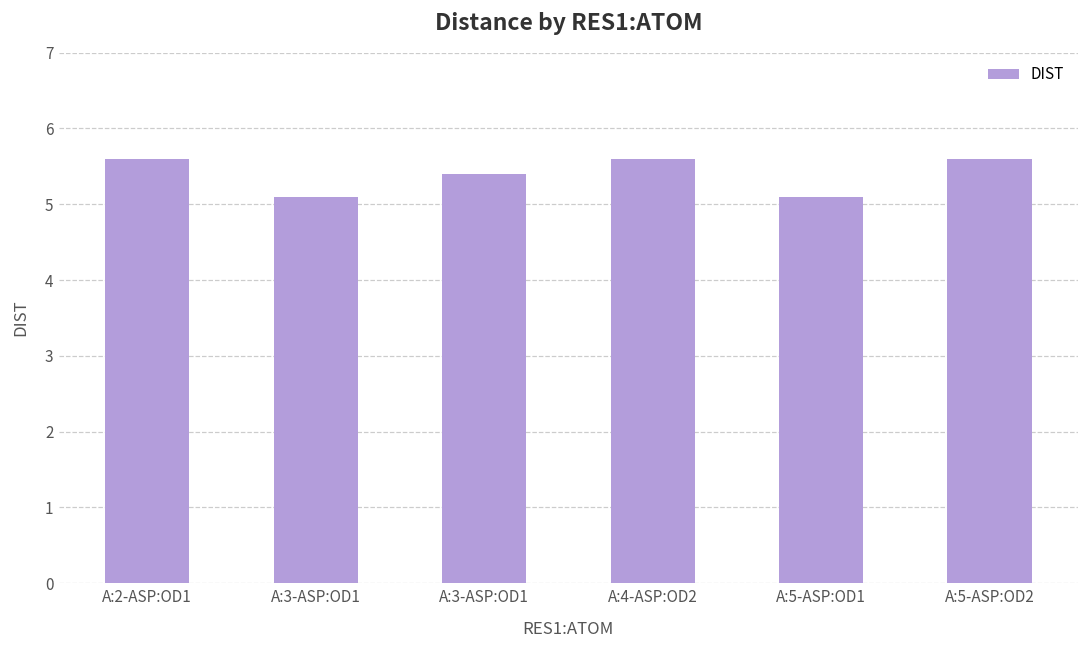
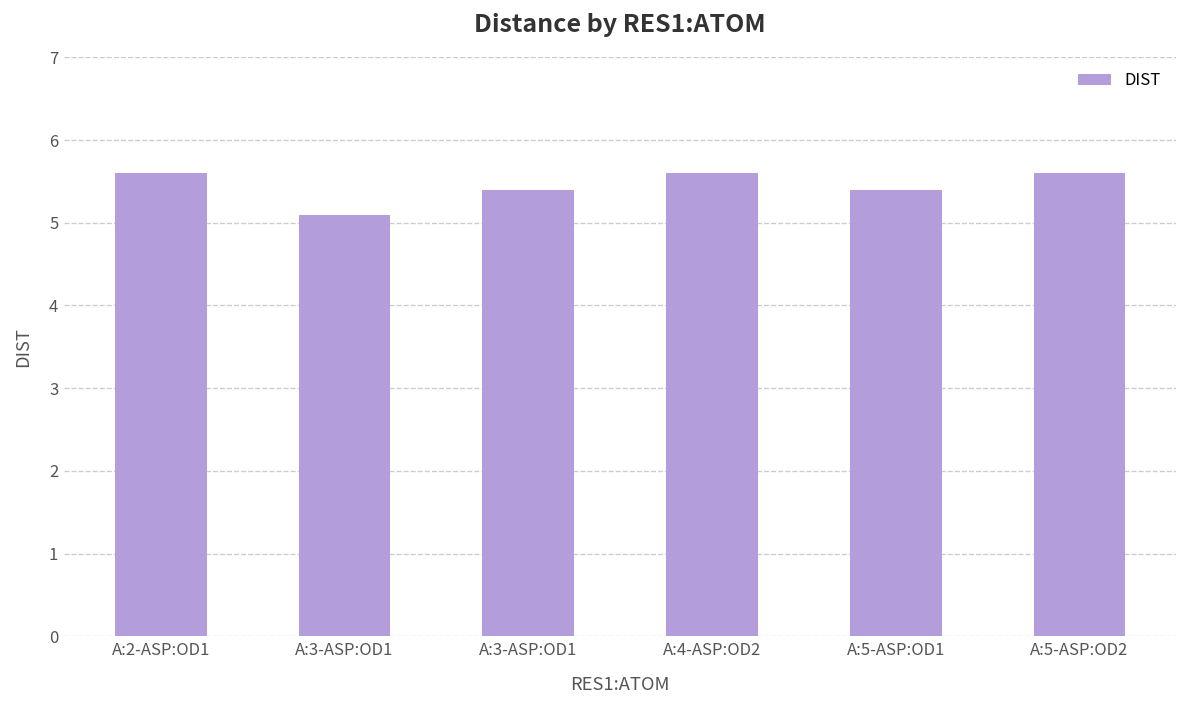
  {
    "A:2-ASP:OD1": 5.6,
    "A:4-ASP:OD2": 5.6,
-   "A:5-ASP:OD1": 5.1,
+   "A:5-ASP:OD1": 5.4,
    "A:5-ASP:OD2": 5.6
  }
